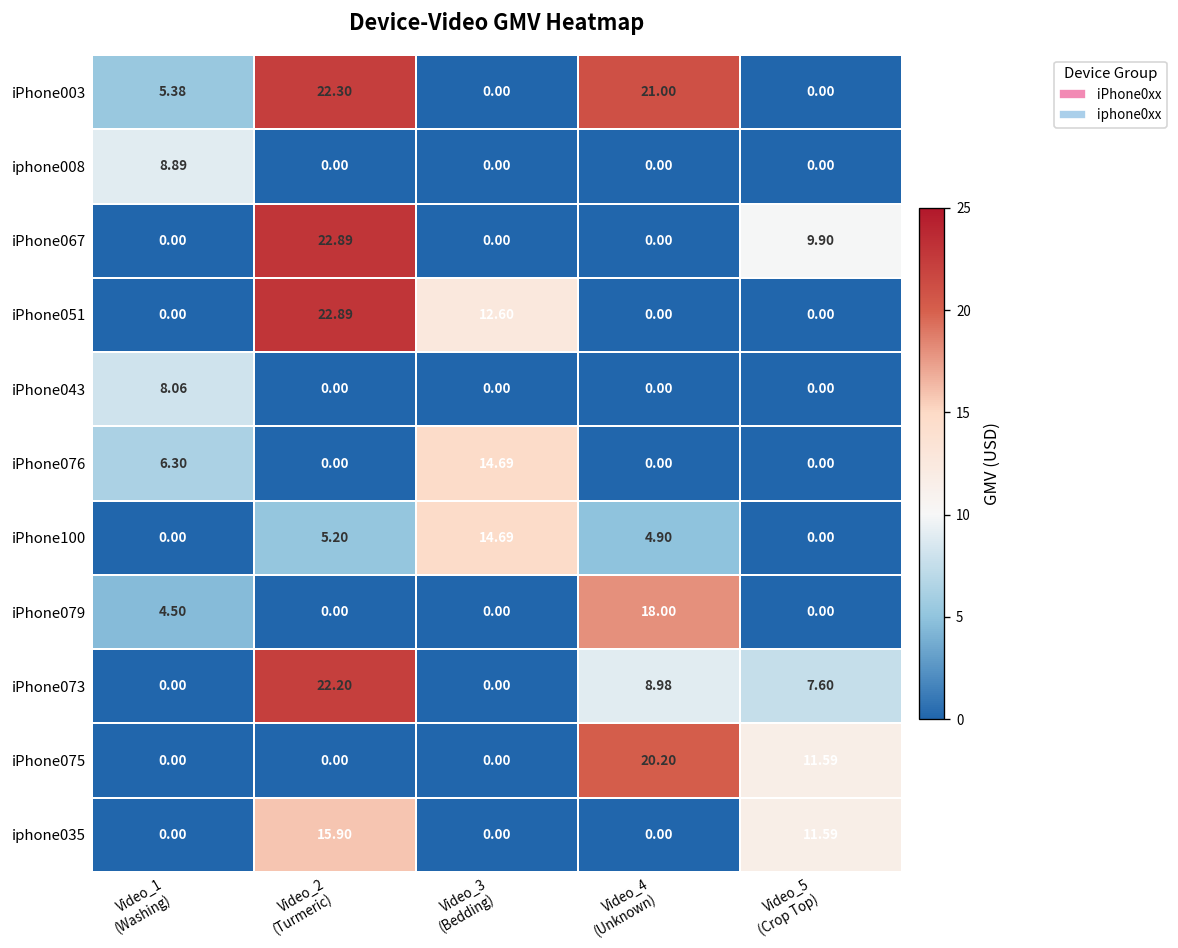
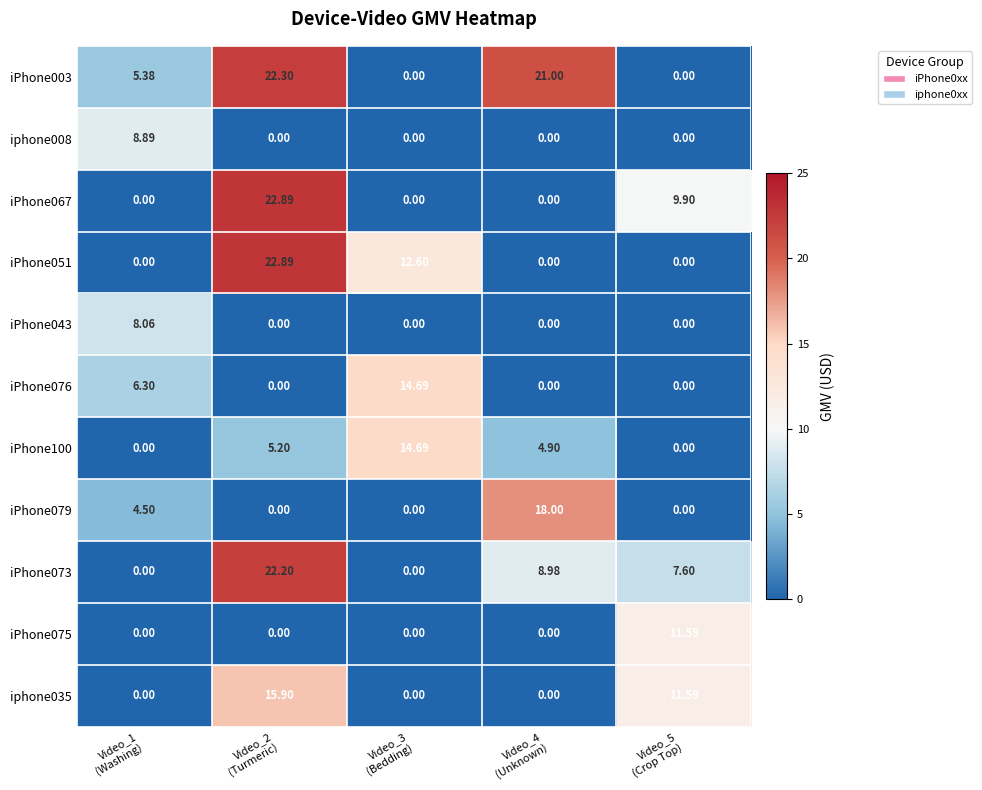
  {
    "iPhone003": {
      "Video_1 (Washing)": 5.38,
      "Video_2 (Turmeric)": 22.30,
      "Video_3 (Bedding)": 0.00,
      "Video_4 (Unknown)": 21.00,
      "Video_5 (Crop Top)": 0.00
    },
    "iphone008": {
      "Video_1 (Washing)": 8.89,
      "Video_2 (Turmeric)": 0.00,
      "Video_3 (Bedding)": 0.00,
      "Video_4 (Unknown)": 0.00,
      "Video_5 (Crop Top)": 0.00
    },
    "iPhone067": {
      "Video_1 (Washing)": 0.00,
      "Video_2 (Turmeric)": 22.89,
      "Video_3 (Bedding)": 0.00,
      "Video_4 (Unknown)": 0.00,
      "Video_5 (Crop Top)": 9.90
    },
    "iPhone051": {
      "Video_1 (Washing)": 0.00,
      "Video_2 (Turmeric)": 22.89,
      "Video_4 (Unknown)": 0.00,
      "Video_5 (Crop Top)": 0.00
    },
    "iPhone043": {
      "Video_1 (Washing)": 8.06,
      "Video_2 (Turmeric)": 0.00,
      "Video_3 (Bedding)": 0.00,
      "Video_4 (Unknown)": 0.00,
      "Video_5 (Crop Top)": 0.00
    },
    "iPhone076": {
      "Video_1 (Washing)": 6.30,
      "Video_2 (Turmeric)": 0.00,
      "Video_3 (Bedding)": 14.69,
      "Video_4 (Unknown)": 0.00,
      "Video_5 (Crop Top)": 0.00
    },
    "iPhone100": {
      "Video_1 (Washing)": 0.00,
      "Video_2 (Turmeric)": 5.20,
      "Video_3 (Bedding)": 14.69,
      "Video_4 (Unknown)": 4.90,
      "Video_5 (Crop Top)": 0.00
    },
    "iPhone079": {
      "Video_1 (Washing)": 4.50,
      "Video_2 (Turmeric)": 0.00,
      "Video_3 (Bedding)": 0.00,
      "Video_4 (Unknown)": 18.00,
      "Video_5 (Crop Top)": 0.00
    },
    "iPhone073": {
      "Video_1 (Washing)": 0.00,
      "Video_2 (Turmeric)": 22.20,
      "Video_3 (Bedding)": 0.00,
      "Video_4 (Unknown)": 8.98,
      "Video_5 (Crop Top)": 7.60
    },
    "iPhone075": {
      "Video_1 (Washing)": 0.00,
      "Video_2 (Turmeric)": 0.00,
      "Video_3 (Bedding)": 0.00,
-     "Video_4 (Unknown)": 20.20
+     "Video_4 (Unknown)": 0.00
    },
    "iphone035": {
      "Video_1 (Washing)": 0.00,
      "Video_2 (Turmeric)": 15.90,
      "Video_3 (Bedding)": 0.00,
      "Video_4 (Unknown)": 0.00
    }
  }
